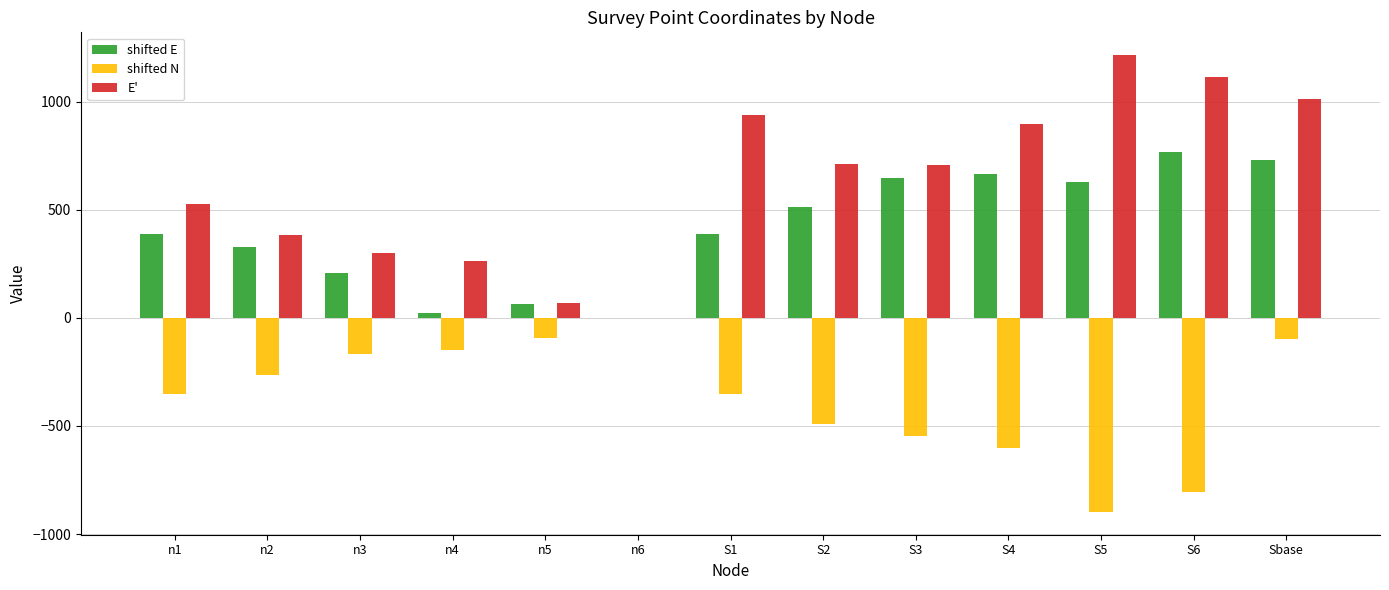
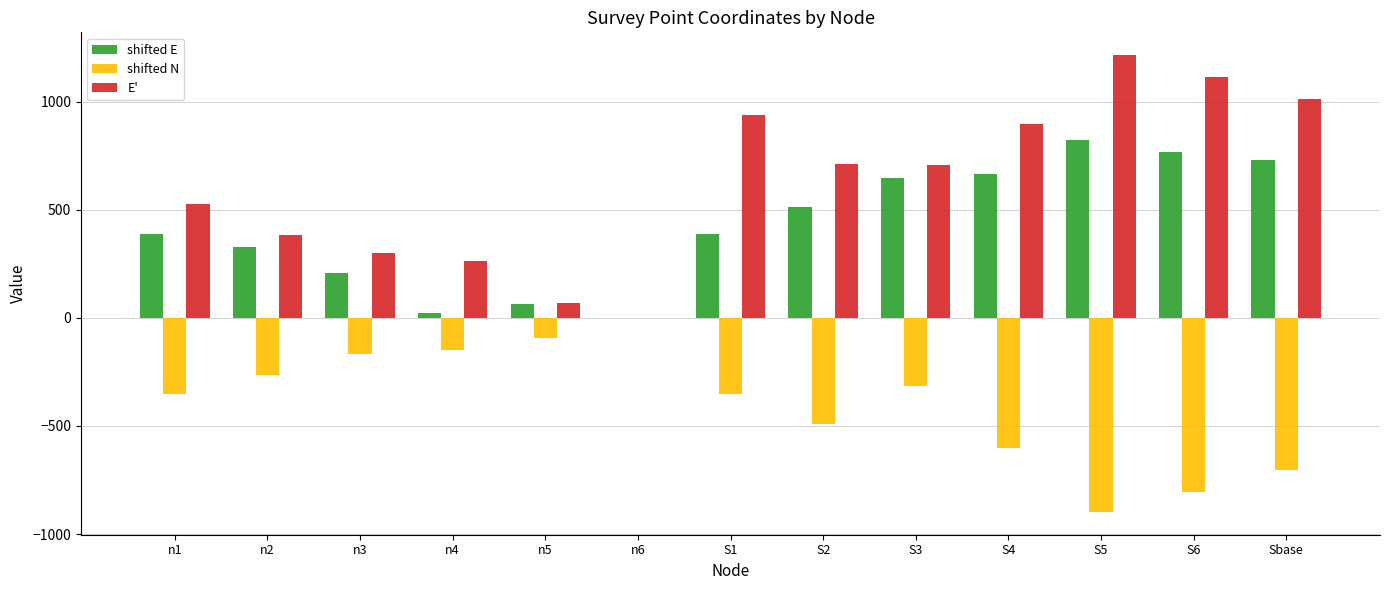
  {
    "shifted E": {
      "n1": 390,
      "n2": 330,
      "n3": 210,
      "n4": 20,
      "n5": 60,
      "n6": 0,
      "S1": 390,
      "S2": 510,
      "S3": 650,
      "S4": 670,
-     "S5": 630,
+     "S5": 820,
      "S6": 770,
      "Sbase": 730
    },
    "shifted N": {
      "n1": -350,
      "n2": -270,
      "n3": -170,
      "n4": -150,
      "n5": -90,
      "n6": 0,
      "S1": -350,
      "S2": -490,
-     "S3": -550,
+     "S3": -310,
      "S4": -600,
      "S5": -900,
      "S6": -800,
-     "Sbase": -100
+     "Sbase": -700
    },
    "E'": {
      "n1": 520,
      "n2": 380,
      "n3": 300,
      "n4": 260,
      "n5": 70,
      "n6": 0,
      "S1": 940,
      "S2": 710,
      "S3": 710,
      "S4": 900,
      "S5": 1210,
      "S6": 1110,
      "Sbase": 1010
    }
  }
